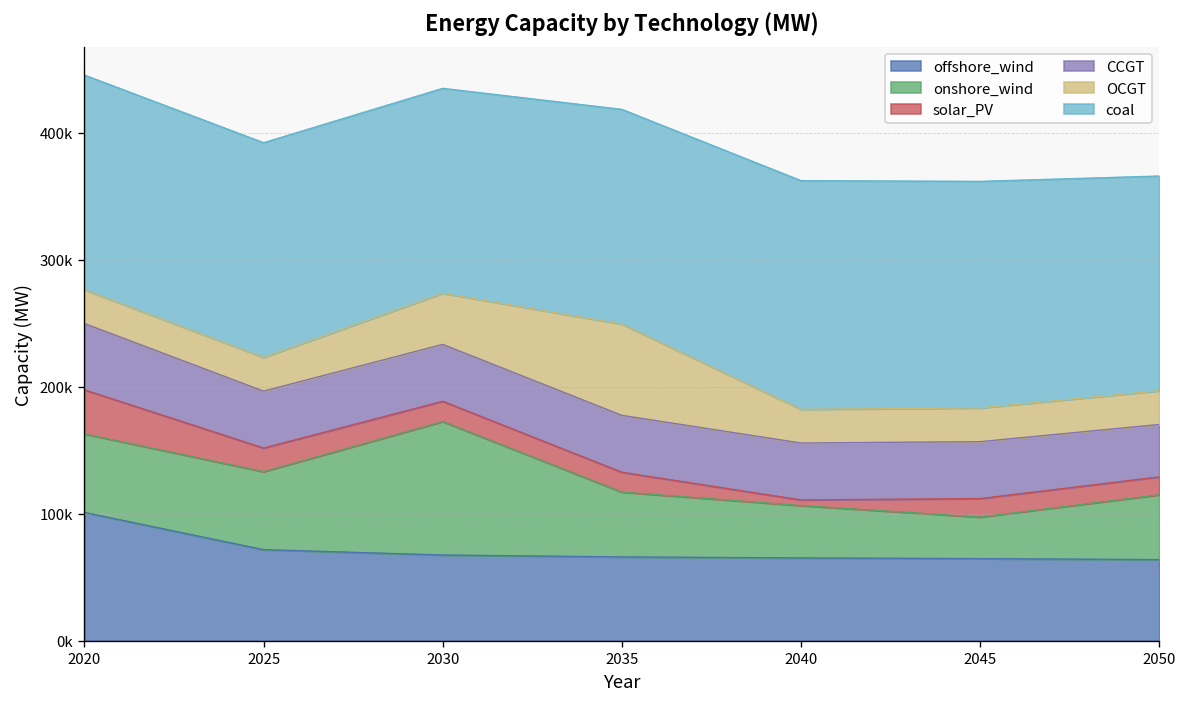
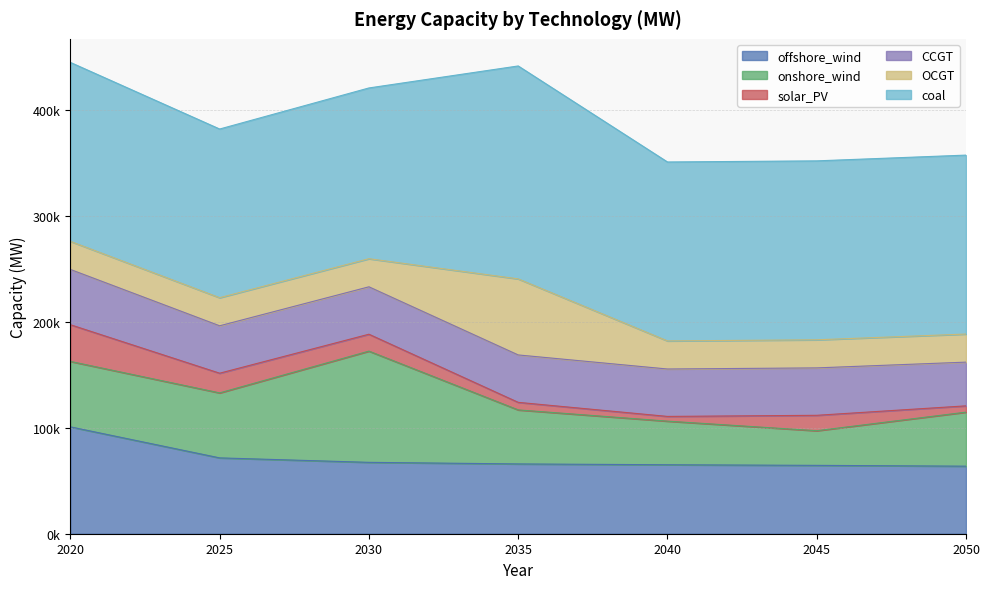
  {
    "onshore_wind": {
      "2020": 62000,
      "2025": 61000,
      "2030": 105000,
      "2035": 51000,
      "2040": 41000,
      "2045": 33000,
      "2050": 51000
    },
    "solar_PV": {
      "2020": 35000,
      "2025": 19000,
      "2030": 16000,
-     "2035": 16000,
+     "2035": 7000,
      "2040": 4000,
      "2045": 15000,
-     "2050": 14000
+     "2050": 6000
    },
    "OCGT": {
      "2020": 27000,
      "2025": 27000,
-     "2030": 40000,
+     "2030": 27000,
      "2035": 72000,
      "2040": 27000,
      "2045": 27000,
      "2050": 27000
    },
    "coal": {
      "2020": 169000,
-     "2025": 169000,
+     "2025": 159000,
      "2030": 161000,
-     "2035": 169000,
-     "2040": 180000,
-     "2045": 178000,
+     "2035": 201000,
+     "2040": 169000,
+     "2045": 169000,
      "2050": 169000
    }
  }
